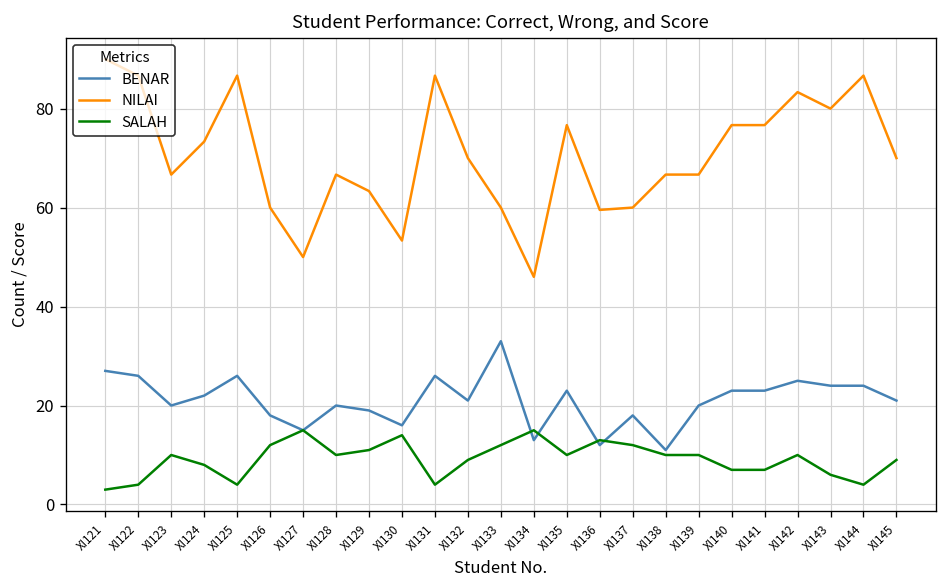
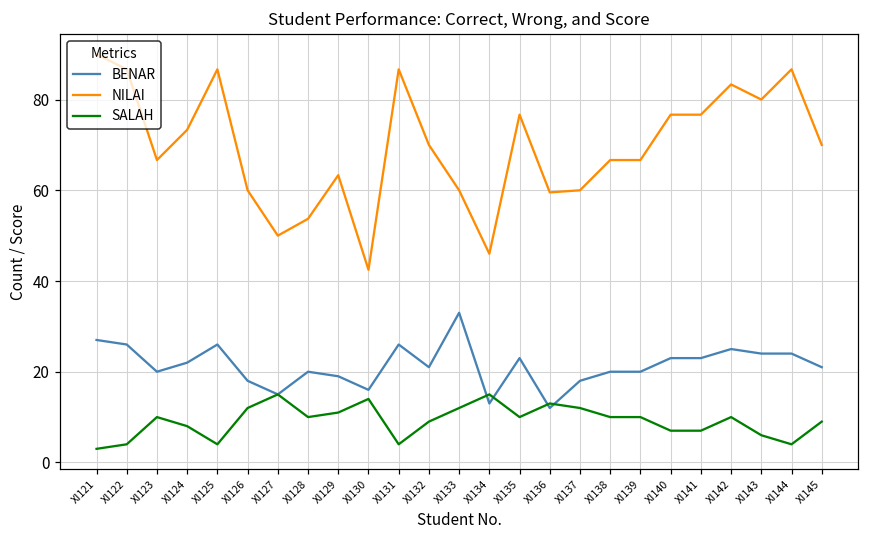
  {
    "BENAR": {
      "XI121": 27,
      "XI122": 26,
      "XI123": 20,
      "XI124": 22,
      "XI125": 26,
      "XI126": 18,
      "XI128": 20,
      "XI129": 19,
      "XI130": 16,
      "XI131": 26,
      "XI132": 21,
      "XI133": 33,
      "XI134": 13,
      "XI135": 23,
      "XI136": 12,
      "XI137": 18,
-     "XI138": 11,
+     "XI138": 20,
      "XI139": 20,
      "XI140": 23,
      "XI141": 23,
      "XI142": 25,
      "XI143": 24,
      "XI144": 24,
      "XI145": 21
    },
    "NILAI": {
      "XI123": 67,
      "XI124": 73,
      "XI125": 87,
      "XI126": 60,
      "XI127": 50,
-     "XI128": 67,
+     "XI128": 54,
      "XI129": 63,
-     "XI130": 53,
+     "XI130": 42,
      "XI131": 87,
      "XI132": 70,
      "XI133": 60,
      "XI134": 46,
      "XI135": 77,
      "XI136": 60,
      "XI137": 60,
      "XI138": 67,
      "XI139": 67,
      "XI140": 77,
      "XI141": 77,
      "XI142": 83,
      "XI143": 80,
      "XI144": 87,
      "XI145": 70
    },
    "SALAH": {
      "XI121": 3,
      "XI122": 4,
      "XI123": 10,
      "XI124": 8,
      "XI125": 4,
      "XI126": 12,
      "XI128": 10,
      "XI129": 11,
      "XI130": 14,
      "XI131": 4,
      "XI132": 9,
      "XI133": 12,
      "XI134": 15,
      "XI135": 10,
      "XI136": 13,
      "XI137": 12,
      "XI138": 10,
      "XI139": 10,
      "XI140": 7,
      "XI141": 7,
      "XI142": 10,
      "XI143": 6,
      "XI144": 4,
      "XI145": 9
    }
  }
